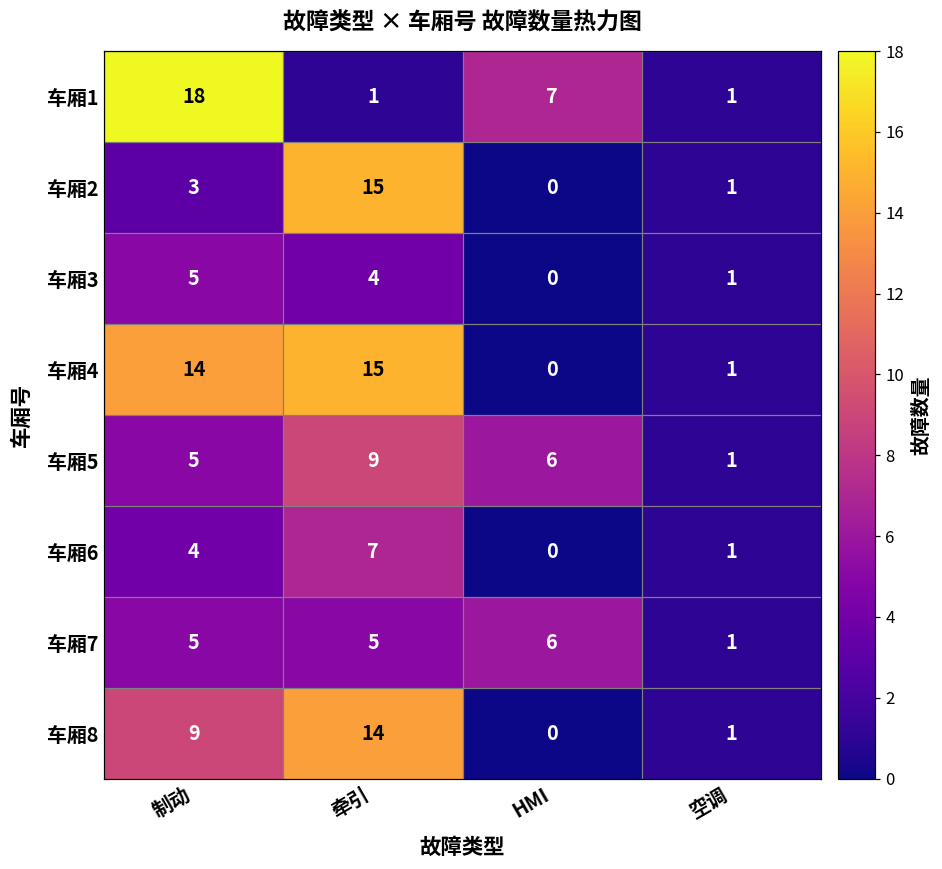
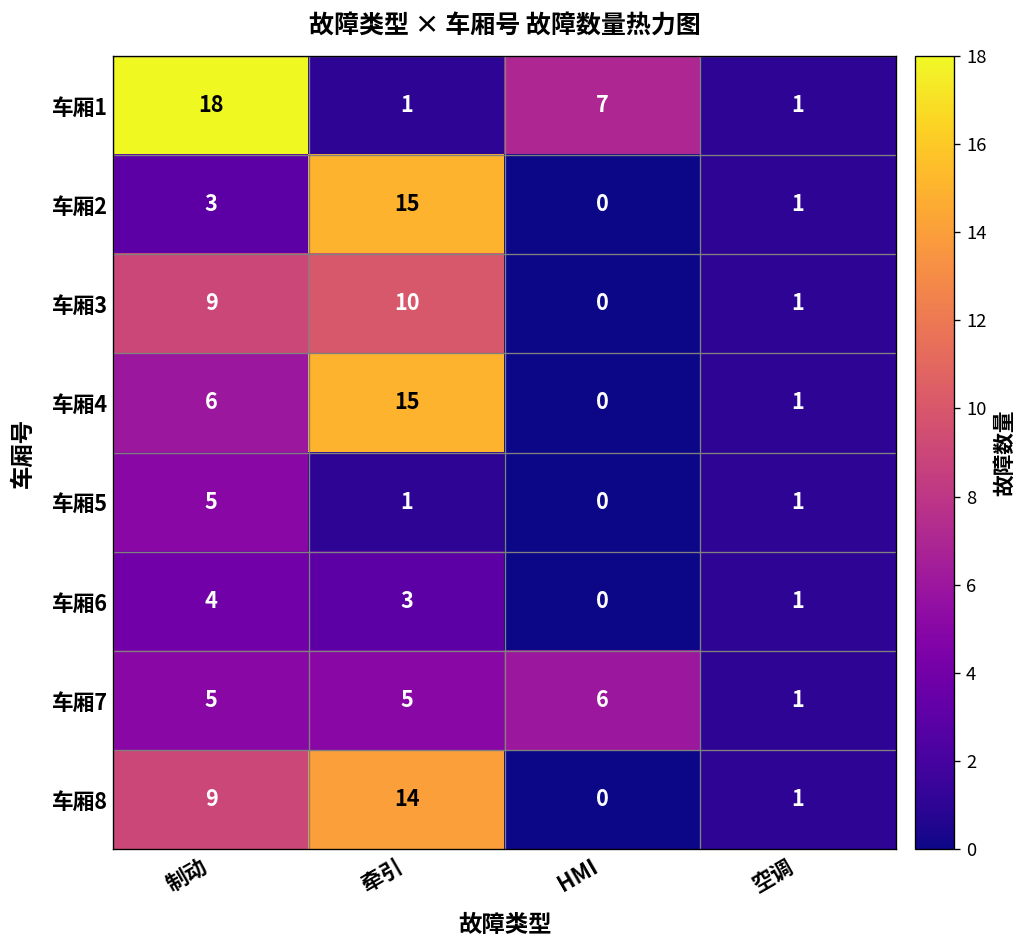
  {
    "车厢1": {
      "制动": 18,
      "牵引": 1,
      "HMI": 7,
      "空调": 1
    },
    "车厢2": {
      "制动": 3,
      "牵引": 15,
      "HMI": 0,
      "空调": 1
    },
    "车厢3": {
-     "制动": 5,
-     "牵引": 4,
+     "制动": 9,
+     "牵引": 10,
      "HMI": 0,
      "空调": 1
    },
    "车厢4": {
-     "制动": 14,
+     "制动": 6,
      "牵引": 15,
      "HMI": 0,
      "空调": 1
    },
    "车厢5": {
      "制动": 5,
-     "牵引": 9,
-     "HMI": 6,
+     "牵引": 1,
+     "HMI": 0,
      "空调": 1
    },
    "车厢6": {
      "制动": 4,
-     "牵引": 7,
+     "牵引": 3,
      "HMI": 0,
      "空调": 1
    },
    "车厢7": {
      "制动": 5,
      "牵引": 5,
      "HMI": 6,
      "空调": 1
    },
    "车厢8": {
      "制动": 9,
      "牵引": 14,
      "HMI": 0,
      "空调": 1
    }
  }
